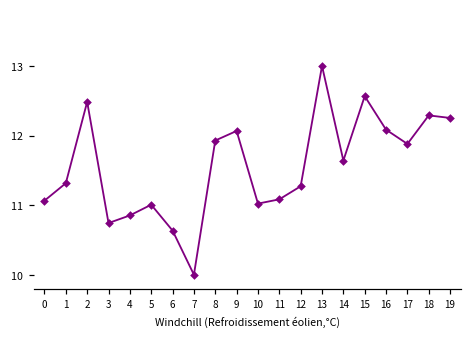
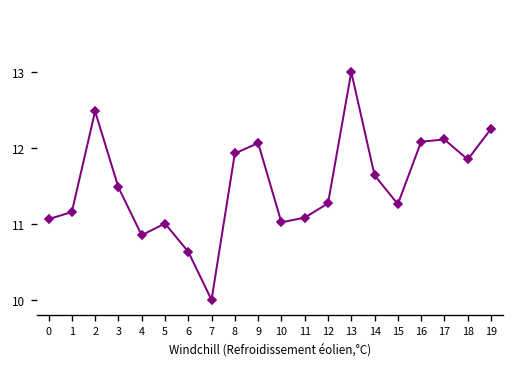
  {
    "0": 11.1,
-   "1": 11.3,
+   "1": 11.2,
    "2": 12.5,
-   "3": 10.7,
+   "3": 11.5,
    "4": 10.9,
    "5": 11.0,
    "6": 10.6,
    "7": 10.0,
    "8": 11.9,
    "9": 12.1,
    "10": 11.0,
    "11": 11.1,
    "12": 11.3,
    "13": 13.0,
    "14": 11.6,
-   "15": 12.6,
+   "15": 11.3,
    "16": 12.1,
-   "17": 11.9,
-   "18": 12.3,
+   "17": 12.1,
+   "18": 11.8,
    "19": 12.3
  }
